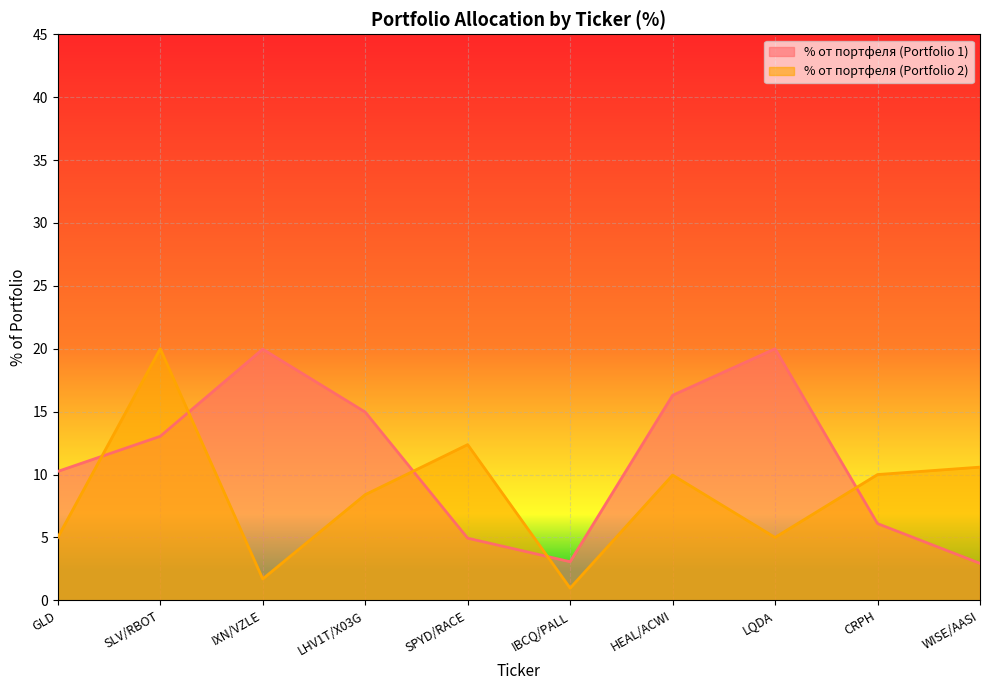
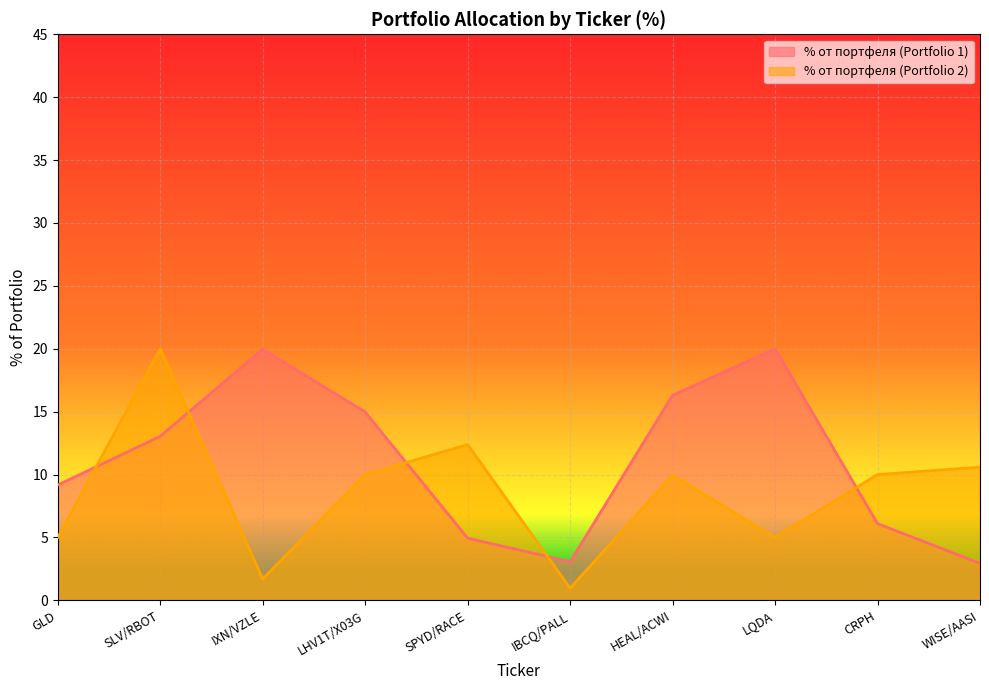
  {
    "% от портфеля (Portfolio 1)": {
-     "GLD": 10.3,
+     "GLD": 9.2,
      "SLV/RBOT": 13.0,
      "IXN/VZLE": 20.0,
      "LHV1T/X03G": 15.0,
      "SPYD/RACE": 4.9,
      "IBCQ/PALL": 3.1,
      "HEAL/ACWI": 16.3,
      "LQDA": 20.0,
      "CRPH": 6.1,
      "WISE/AASI": 2.9
    },
    "% от портфеля (Portfolio 2)": {
      "GLD": 5.0,
      "SLV/RBOT": 20.0,
      "IXN/VZLE": 1.7,
-     "LHV1T/X03G": 8.4,
+     "LHV1T/X03G": 10.0,
      "SPYD/RACE": 12.4,
      "IBCQ/PALL": 1.0,
      "HEAL/ACWI": 10.0,
      "LQDA": 5.0,
      "CRPH": 10.0,
      "WISE/AASI": 10.6
    }
  }
